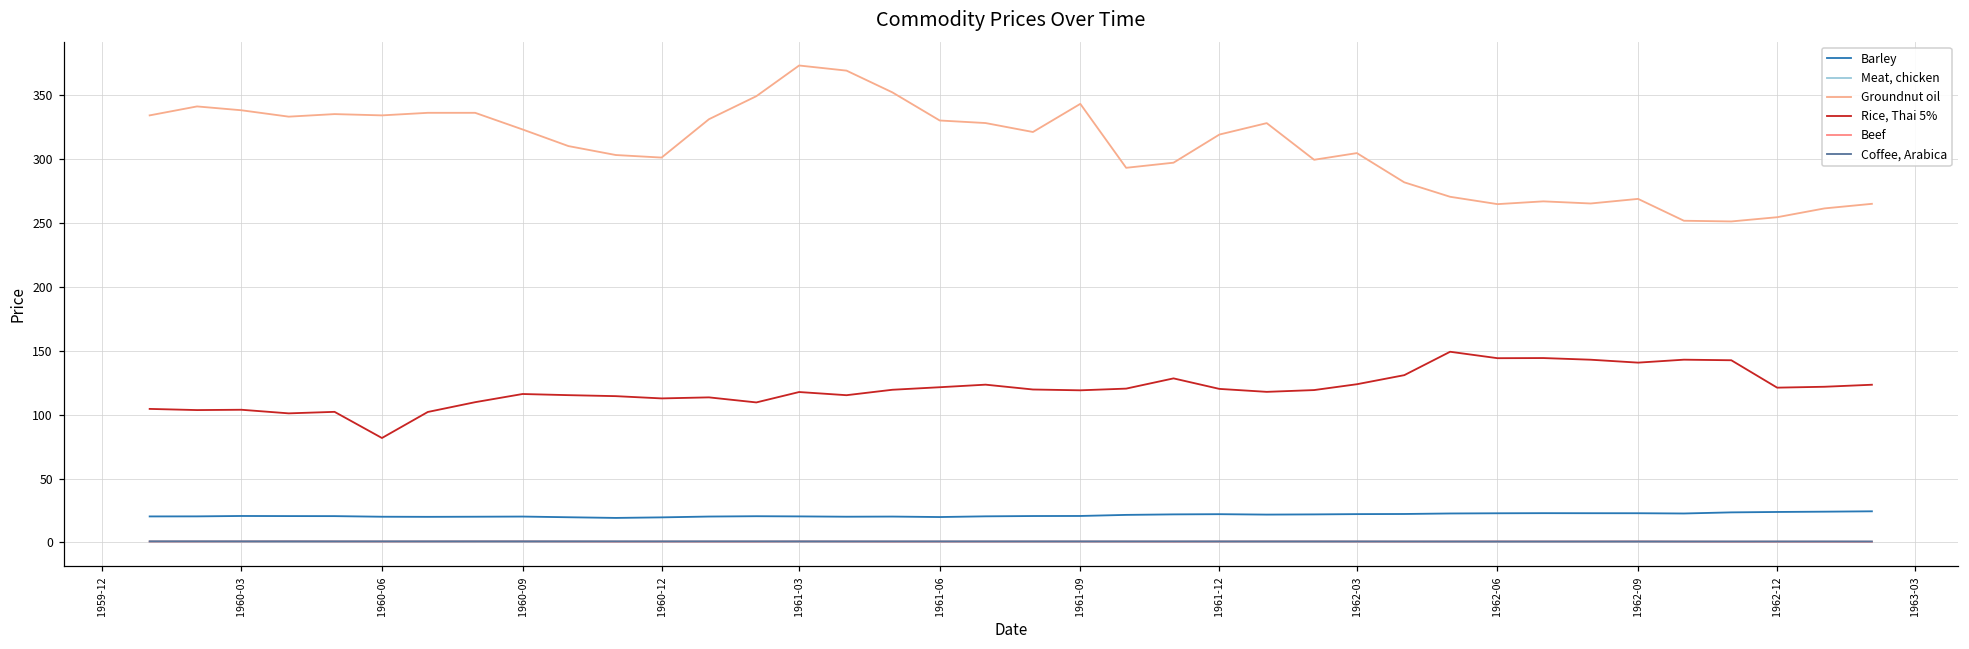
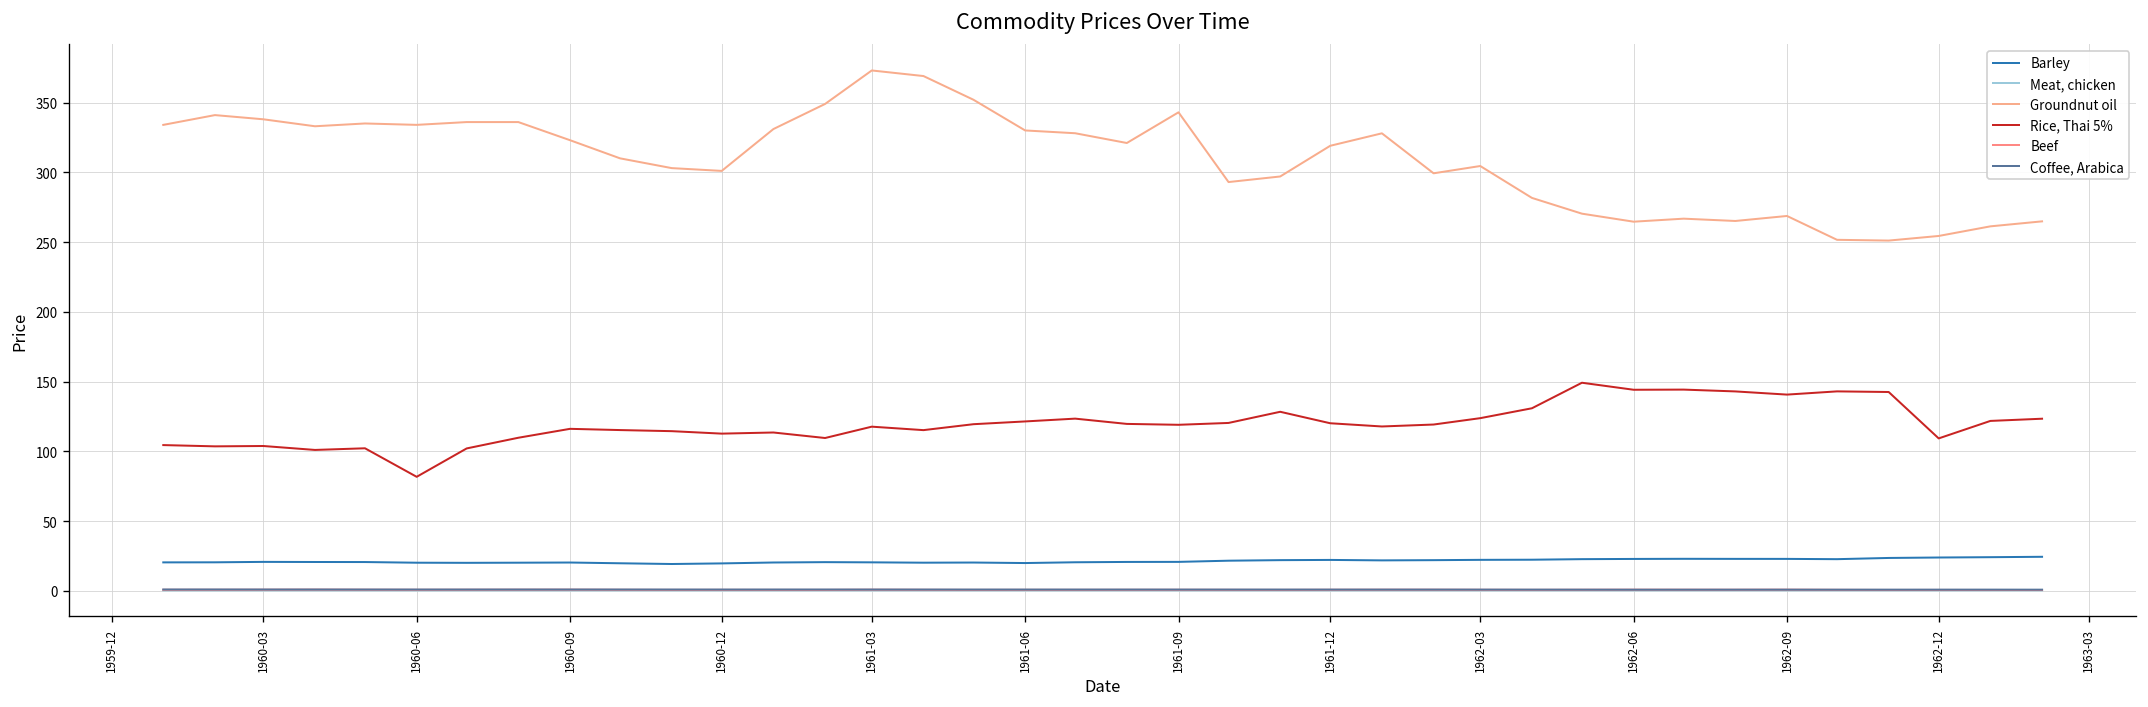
  {
    "Groundnut oil": {
      "1960-03": 338,
      "1960-06": 334,
      "1960-09": 323,
      "1960-12": 301,
      "1961-03": 373,
      "1961-06": 330,
      "1961-09": 343,
      "1961-12": 319,
      "1962-03": 305,
      "1962-06": 265,
      "1962-09": 269,
      "1962-12": 254
    },
    "Rice, Thai 5%": {
      "1960-03": 104,
      "1960-06": 82,
      "1960-09": 116,
      "1960-12": 113,
      "1961-03": 118,
      "1961-06": 121,
      "1961-09": 119,
      "1961-12": 120,
      "1962-03": 124,
      "1962-06": 144,
      "1962-09": 141,
-     "1962-12": 121
+     "1962-12": 109
    }
  }
